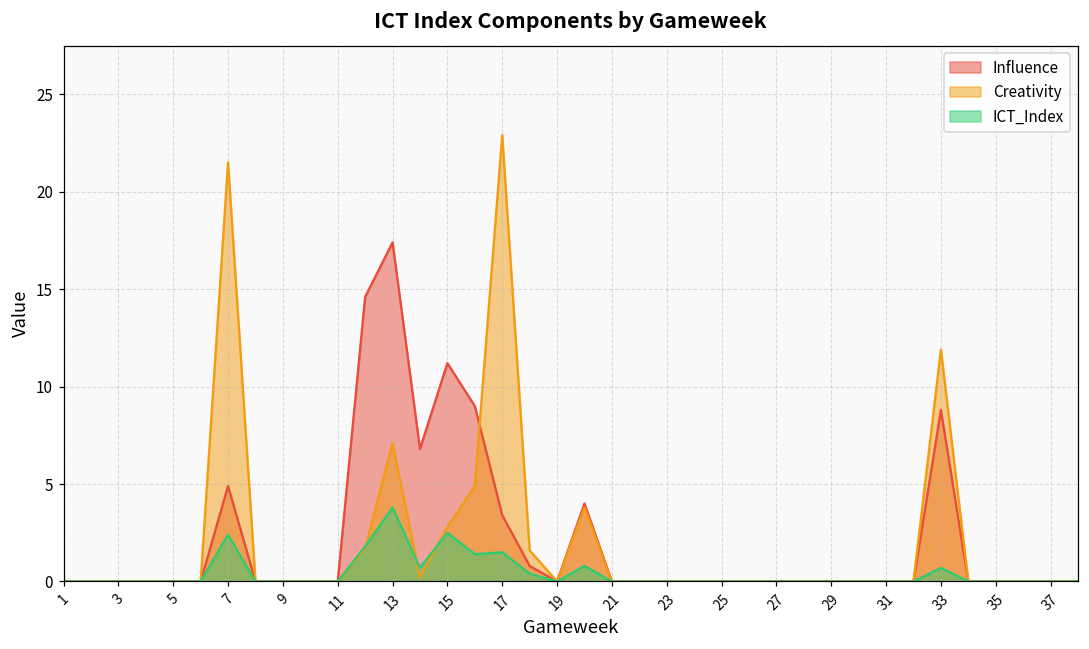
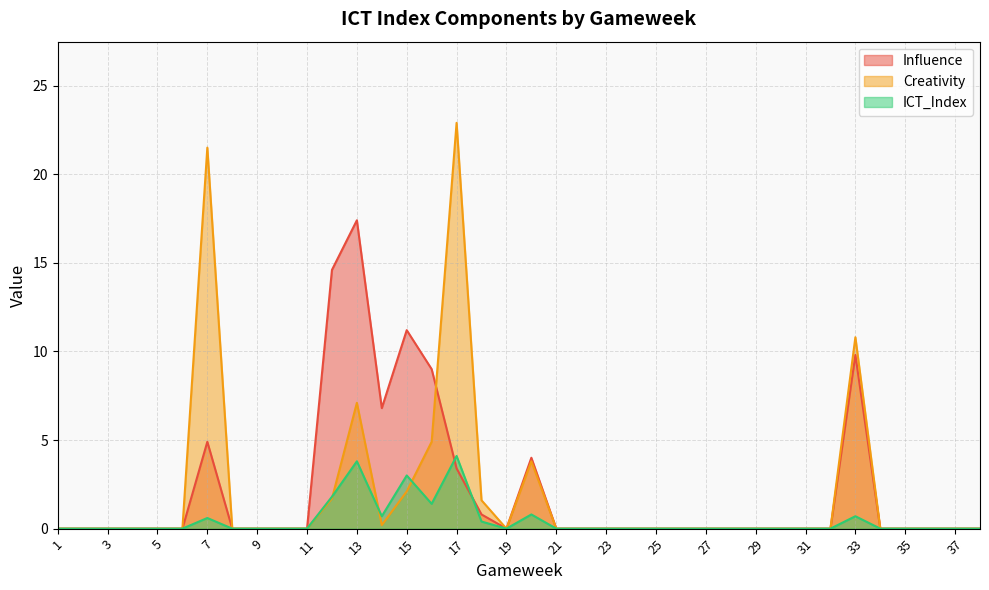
  {
    "Influence": {
      "7": 4.9,
      "13": 17.4,
      "15": 11.2,
      "17": 3.4,
-     "33": 8.8
+     "33": 9.8
    },
    "Creativity": {
      "7": 21.5,
      "13": 7.1,
-     "15": 2.8,
+     "15": 2.1,
      "17": 22.9,
-     "33": 11.9
+     "33": 10.8
    },
    "ICT_Index": {
-     "7": 2.4,
+     "7": 0.6,
      "13": 3.8,
-     "15": 2.5,
-     "17": 1.5,
+     "15": 3.0,
+     "17": 4.1,
      "33": 0.7
    }
  }
